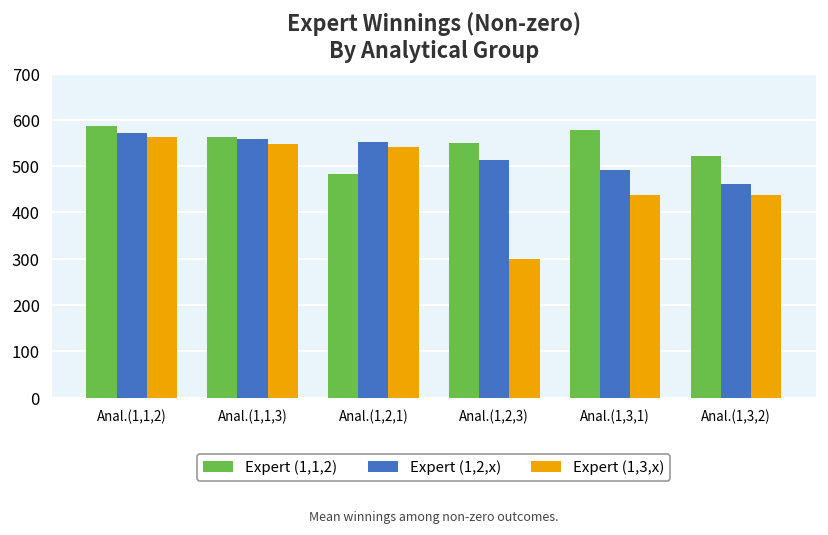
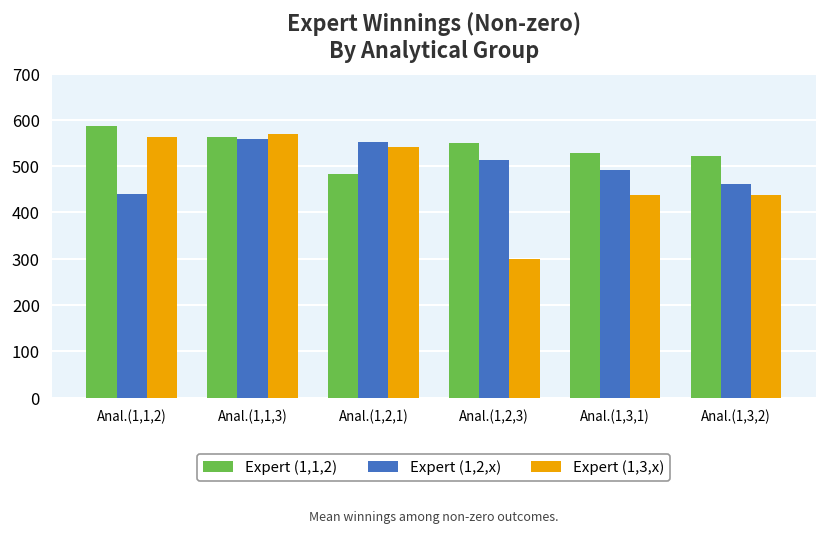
  {
    "Expert (1,1,2)": {
      "Anal.(1,1,2)": 590,
      "Anal.(1,1,3)": 560,
      "Anal.(1,2,1)": 480,
      "Anal.(1,2,3)": 550,
-     "Anal.(1,3,1)": 580,
+     "Anal.(1,3,1)": 530,
      "Anal.(1,3,2)": 520
    },
    "Expert (1,2,x)": {
-     "Anal.(1,1,2)": 570,
+     "Anal.(1,1,2)": 440,
      "Anal.(1,1,3)": 560,
      "Anal.(1,2,1)": 550,
      "Anal.(1,2,3)": 510,
      "Anal.(1,3,1)": 490,
      "Anal.(1,3,2)": 460
    },
    "Expert (1,3,x)": {
      "Anal.(1,1,2)": 560,
-     "Anal.(1,1,3)": 550,
+     "Anal.(1,1,3)": 570,
      "Anal.(1,2,1)": 540,
      "Anal.(1,2,3)": 300,
      "Anal.(1,3,1)": 440,
      "Anal.(1,3,2)": 440
    }
  }
